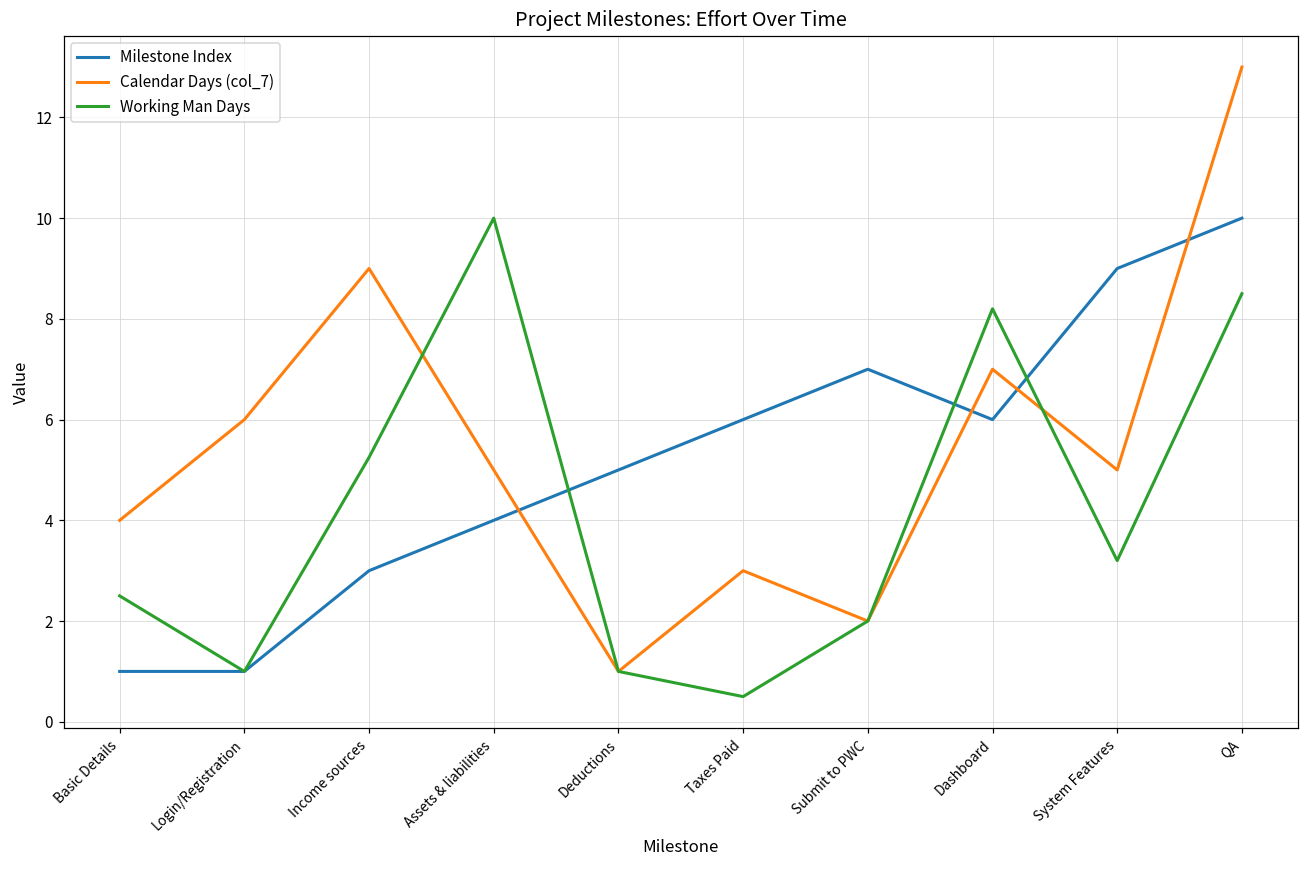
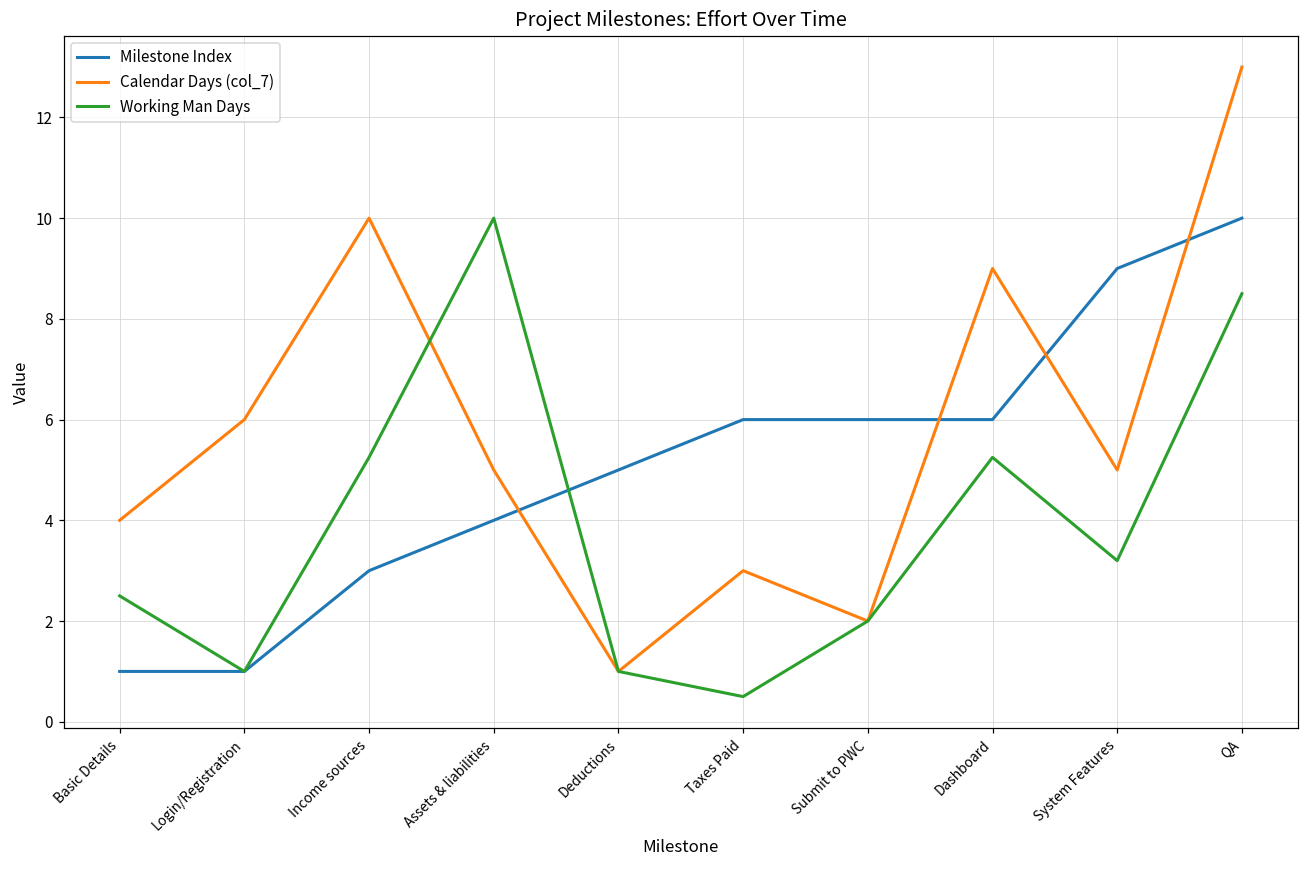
  {
    "Milestone Index": {
      "Basic Details": 1,
      "Income sources": 3,
      "Assets & liabilities": 4,
      "Deductions": 5,
      "Taxes Paid": 6,
-     "Submit to PWC": 7,
+     "Submit to PWC": 6,
      "Dashboard": 6,
      "System Features": 9,
      "QA": 10
    },
    "Calendar Days (col_7)": {
      "Basic Details": 4,
      "Login/Registration": 6,
-     "Income sources": 9,
+     "Income sources": 10,
      "Assets & liabilities": 5,
      "Taxes Paid": 3,
-     "Dashboard": 7,
+     "Dashboard": 9,
      "System Features": 5,
      "QA": 13
    },
    "Working Man Days": {
      "Basic Details": 2.5,
      "Income sources": 5.3,
      "Assets & liabilities": 10.0,
      "Taxes Paid": 0.5,
-     "Dashboard": 8.2,
+     "Dashboard": 5.3,
      "System Features": 3.2,
      "QA": 8.5
    }
  }
